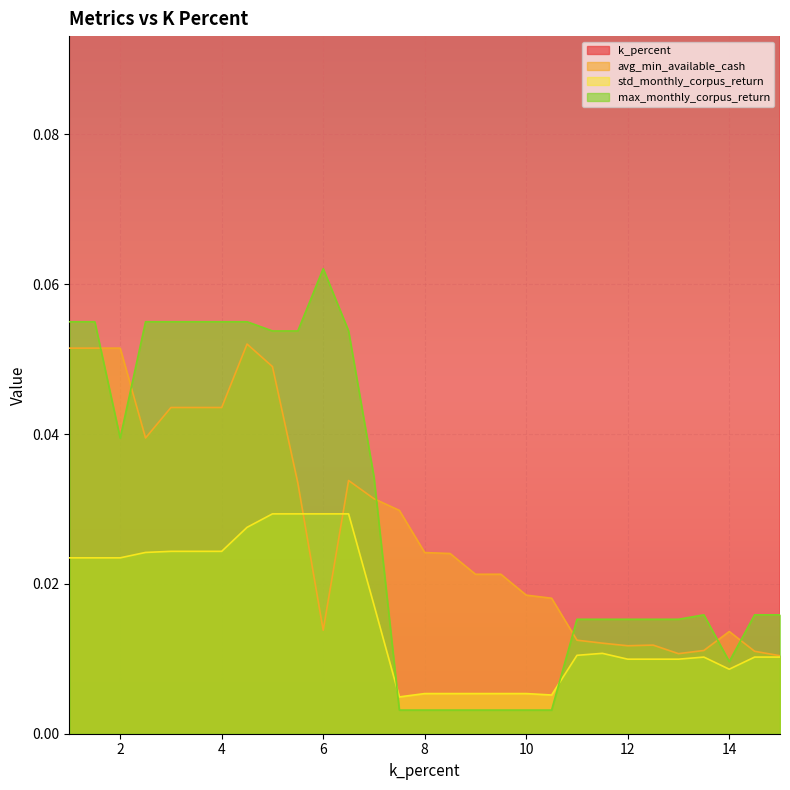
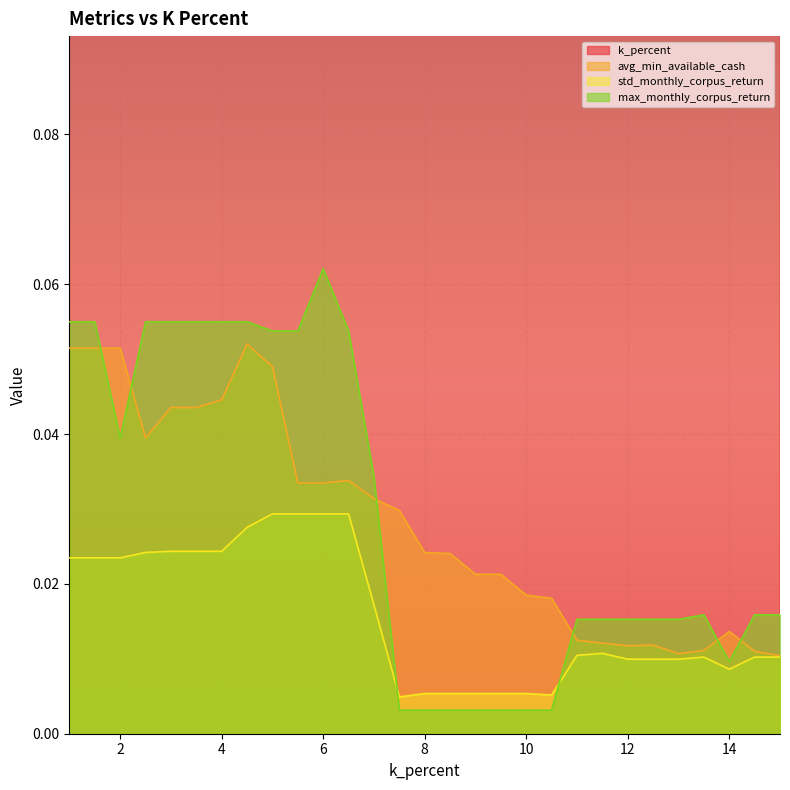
  {
    "avg_min_available_cash": {
      "2": 0.051,
-     "4": 0.044,
-     "6": 0.014,
+     "4": 0.045,
+     "6": 0.033,
      "8": 0.024,
      "10": 0.018,
      "12": 0.012,
      "14": 0.014
    },
    "std_monthly_corpus_return": {
      "2": 0.023,
      "4": 0.024,
      "6": 0.029,
      "8": 0.005,
      "10": 0.005,
      "12": 0.010,
      "14": 0.009
    },
    "max_monthly_corpus_return": {
      "2": 0.039,
      "4": 0.055,
      "6": 0.062,
      "8": 0.003,
      "10": 0.003,
      "12": 0.015,
      "14": 0.010
    }
  }
